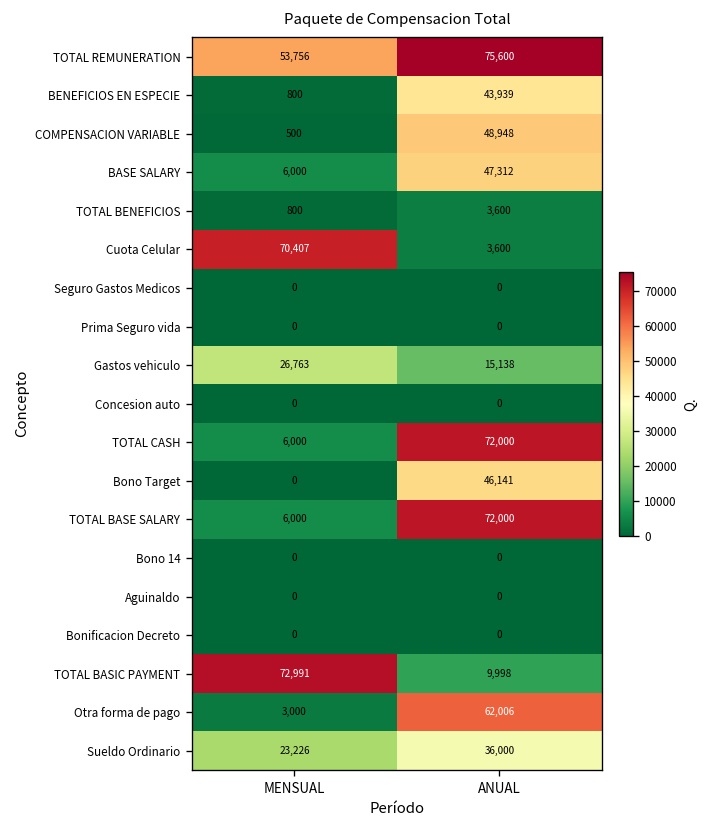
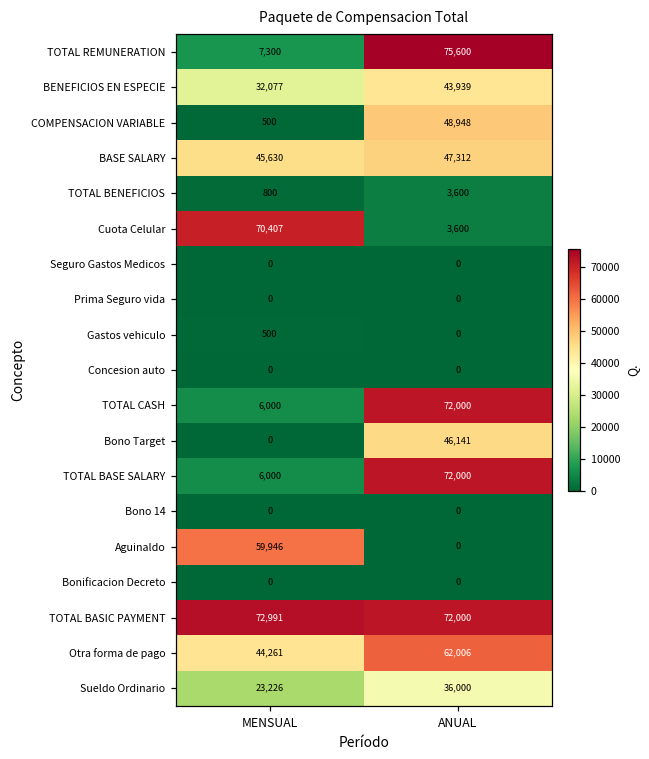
  {
    "TOTAL REMUNERATION": {
-     "MENSUAL": "53,756",
+     "MENSUAL": "7,300",
      "ANUAL": "75,600"
    },
    "BENEFICIOS EN ESPECIE": {
-     "MENSUAL": "800",
+     "MENSUAL": "32,077",
      "ANUAL": "43,939"
    },
    "COMPENSACION VARIABLE": {
      "MENSUAL": "500",
      "ANUAL": "48,948"
    },
    "BASE SALARY": {
-     "MENSUAL": "6,000",
+     "MENSUAL": "45,630",
      "ANUAL": "47,312"
    },
    "TOTAL BENEFICIOS": {
      "MENSUAL": "800",
      "ANUAL": "3,600"
    },
    "Cuota Celular": {
      "MENSUAL": "70,407",
      "ANUAL": "3,600"
    },
    "Seguro Gastos Medicos": {
      "MENSUAL": "0",
      "ANUAL": "0"
    },
    "Prima Seguro vida": {
      "MENSUAL": "0",
      "ANUAL": "0"
    },
    "Gastos vehiculo": {
-     "MENSUAL": "26,763",
-     "ANUAL": "15,138"
+     "MENSUAL": "500",
+     "ANUAL": "0"
    },
    "Concesion auto": {
      "MENSUAL": "0",
      "ANUAL": "0"
    },
    "TOTAL CASH": {
      "MENSUAL": "6,000",
      "ANUAL": "72,000"
    },
    "Bono Target": {
      "MENSUAL": "0",
      "ANUAL": "46,141"
    },
    "TOTAL BASE SALARY": {
      "MENSUAL": "6,000",
      "ANUAL": "72,000"
    },
    "Bono 14": {
      "MENSUAL": "0",
      "ANUAL": "0"
    },
    "Aguinaldo": {
-     "MENSUAL": "0",
+     "MENSUAL": "59,946",
      "ANUAL": "0"
    },
    "Bonificacion Decreto": {
      "MENSUAL": "0",
      "ANUAL": "0"
    },
    "TOTAL BASIC PAYMENT": {
      "MENSUAL": "72,991",
-     "ANUAL": "9,998"
+     "ANUAL": "72,000"
    },
    "Otra forma de pago": {
-     "MENSUAL": "3,000",
+     "MENSUAL": "44,261",
      "ANUAL": "62,006"
    },
    "Sueldo Ordinario": {
      "MENSUAL": "23,226",
      "ANUAL": "36,000"
    }
  }
